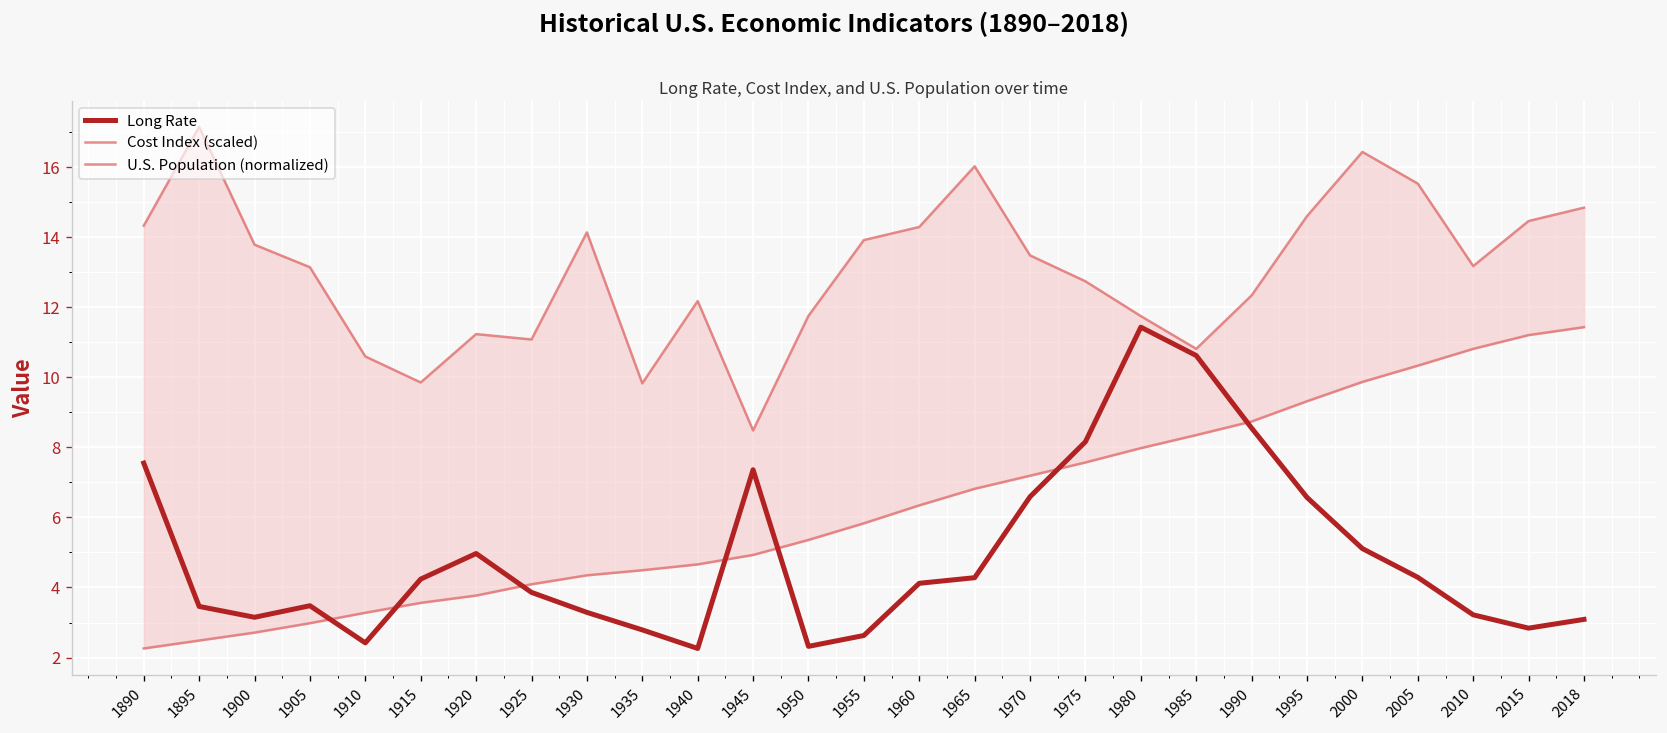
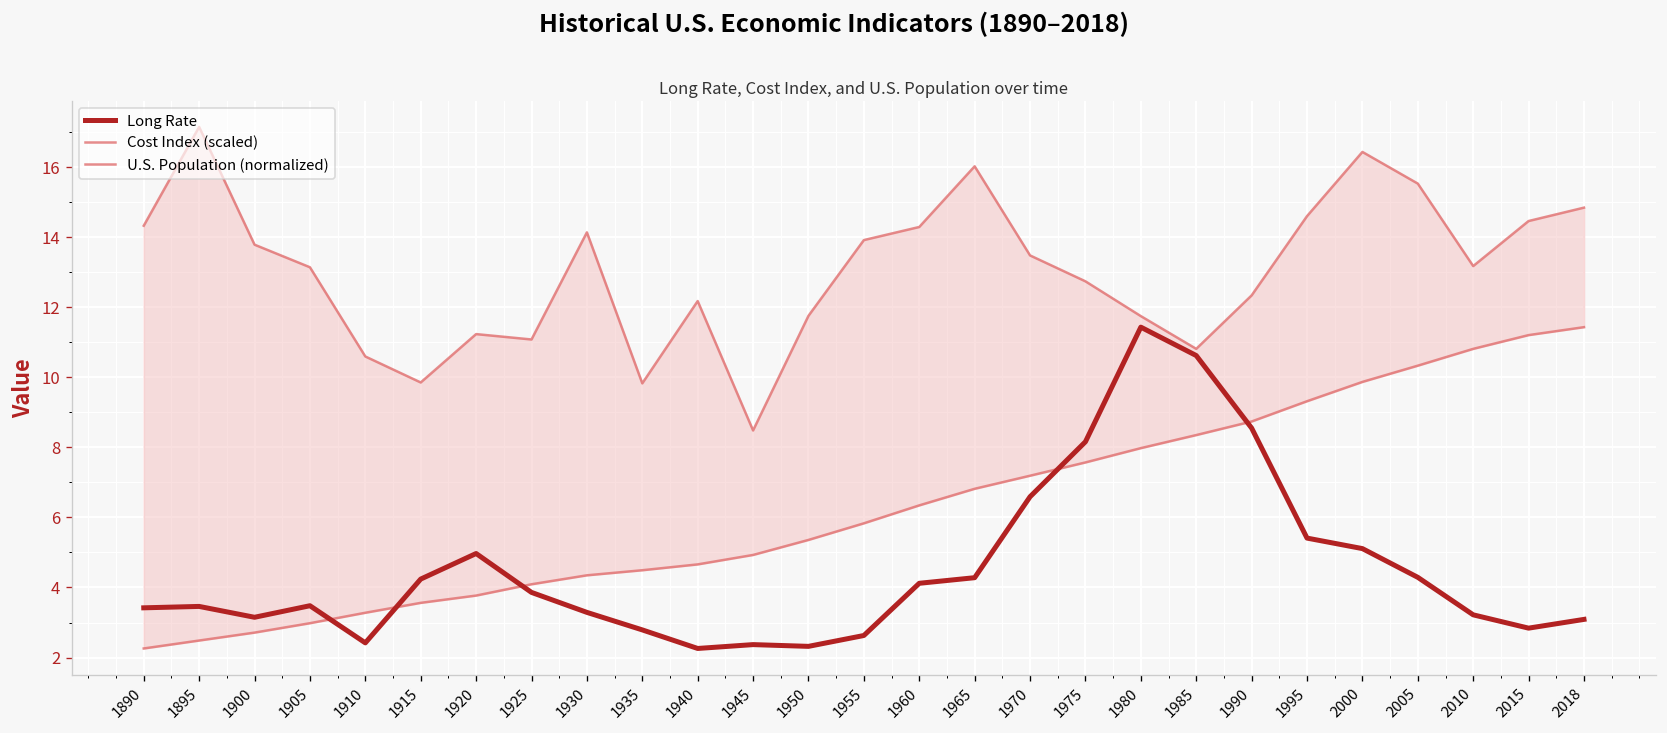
  {
    "Long Rate": {
-     "1890": 7.6,
+     "1890": 3.4,
      "1895": 3.5,
      "1900": 3.2,
      "1905": 3.5,
      "1910": 2.4,
      "1915": 4.2,
      "1920": 5.0,
      "1925": 3.9,
      "1930": 3.3,
      "1935": 2.8,
      "1940": 2.3,
-     "1945": 7.4,
+     "1945": 2.4,
      "1950": 2.3,
      "1955": 2.6,
      "1960": 4.1,
      "1965": 4.3,
      "1970": 6.6,
      "1975": 8.2,
      "1980": 11.4,
      "1985": 10.6,
      "1990": 8.6,
-     "1995": 6.6,
+     "1995": 5.4,
      "2000": 5.1,
      "2005": 4.3,
      "2010": 3.2,
      "2015": 2.8,
      "2018": 3.1
    }
  }
